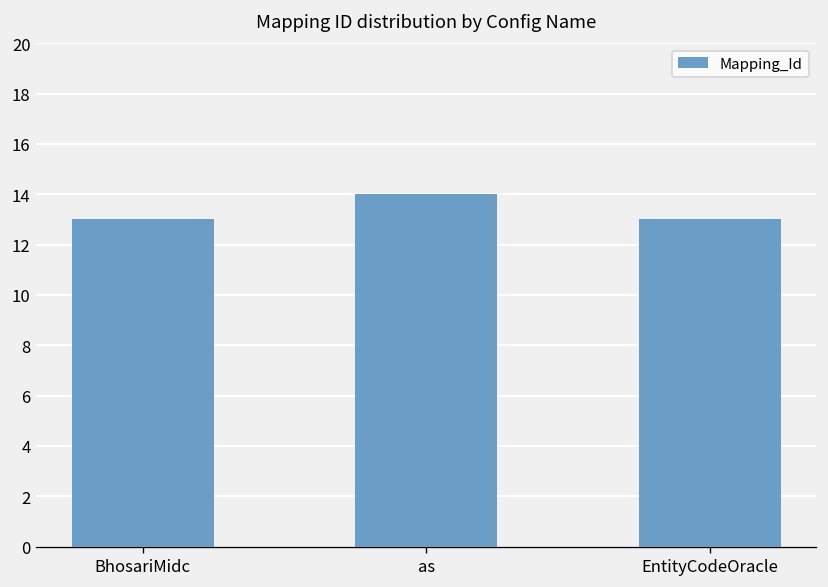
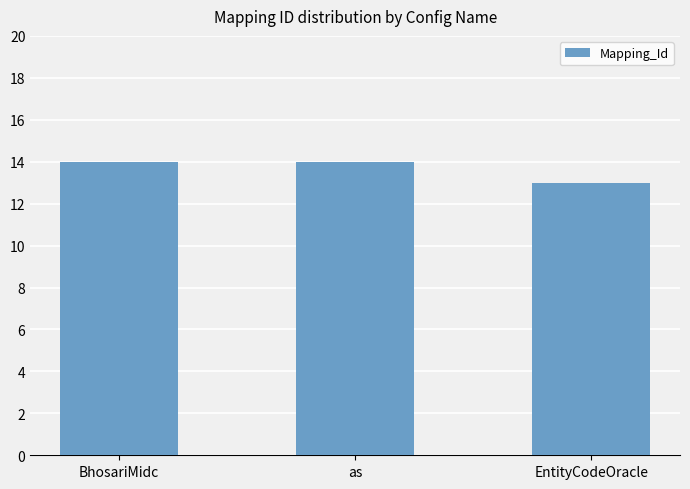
  {
-   "BhosariMidc": 13,
+   "BhosariMidc": 14,
    "as": 14,
    "EntityCodeOracle": 13
  }
